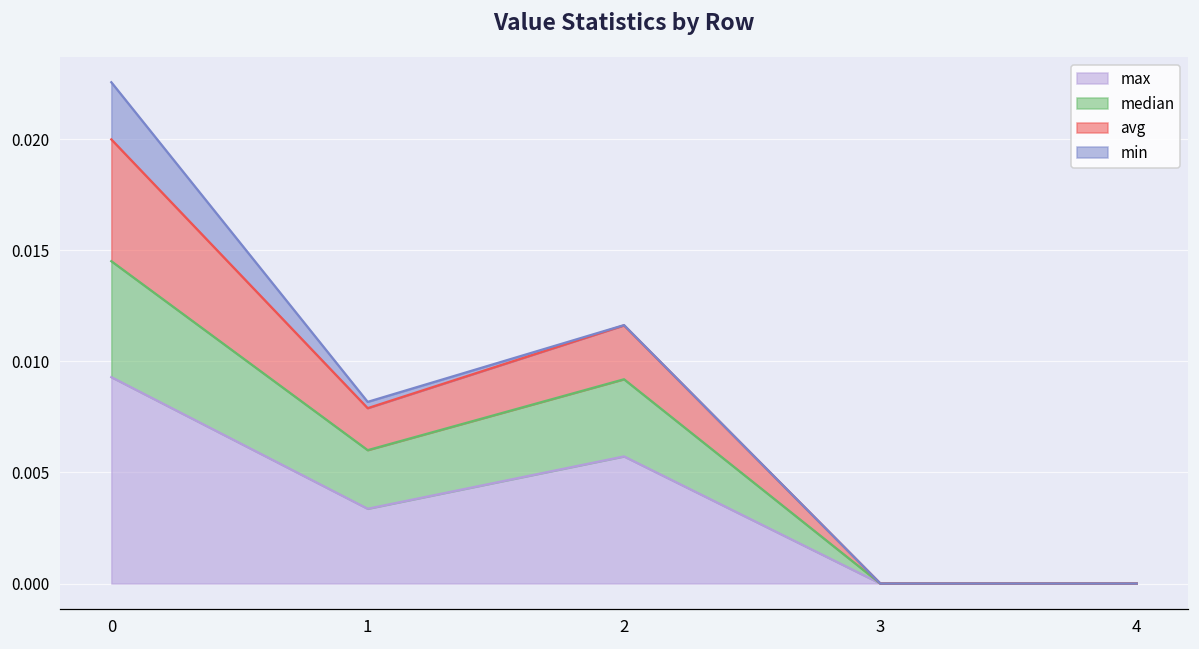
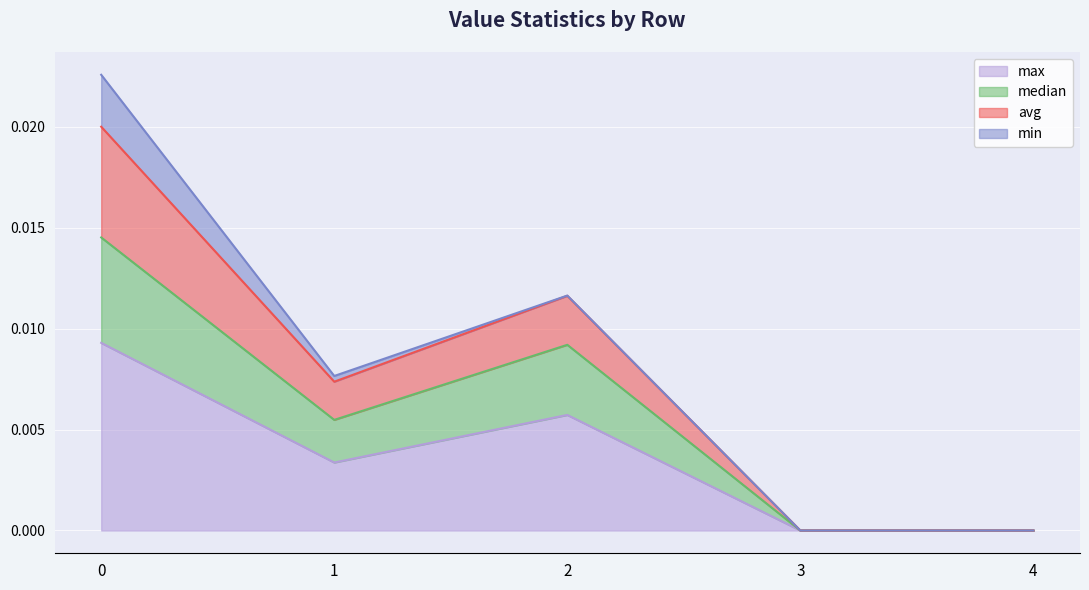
  {
    "median": {
      "0": 0.0052,
-     "1": 0.0026,
+     "1": 0.0021,
      "2": 0.0035
    },
    "avg": {
      "0": 0.0055,
      "1": 0.0019
    }
  }
